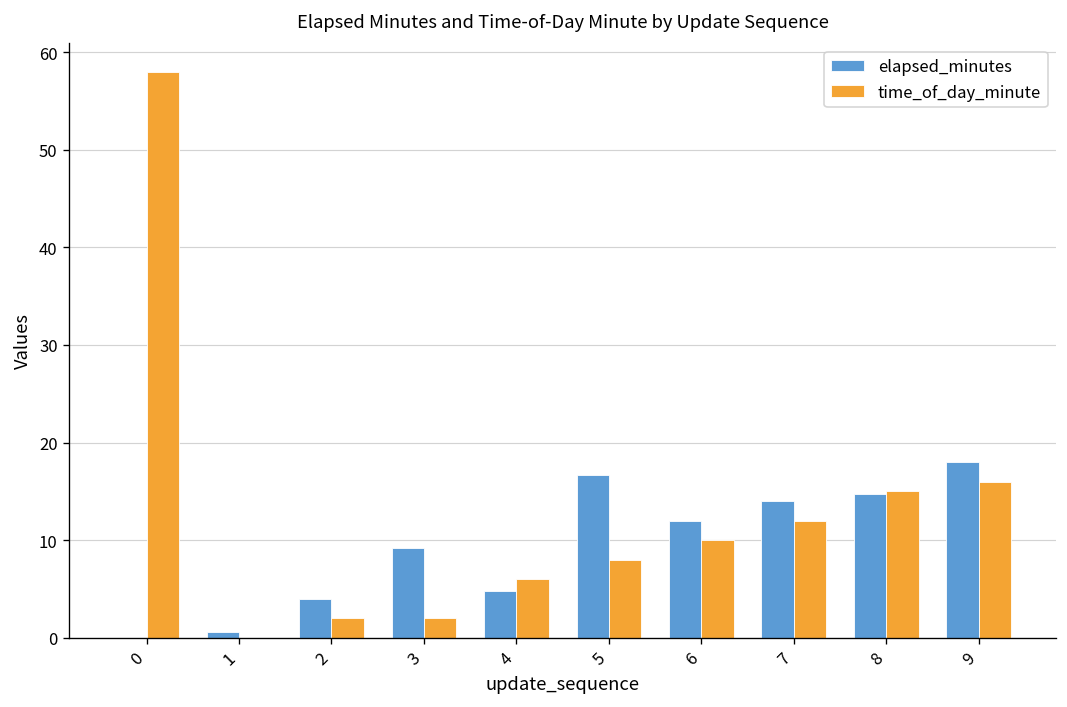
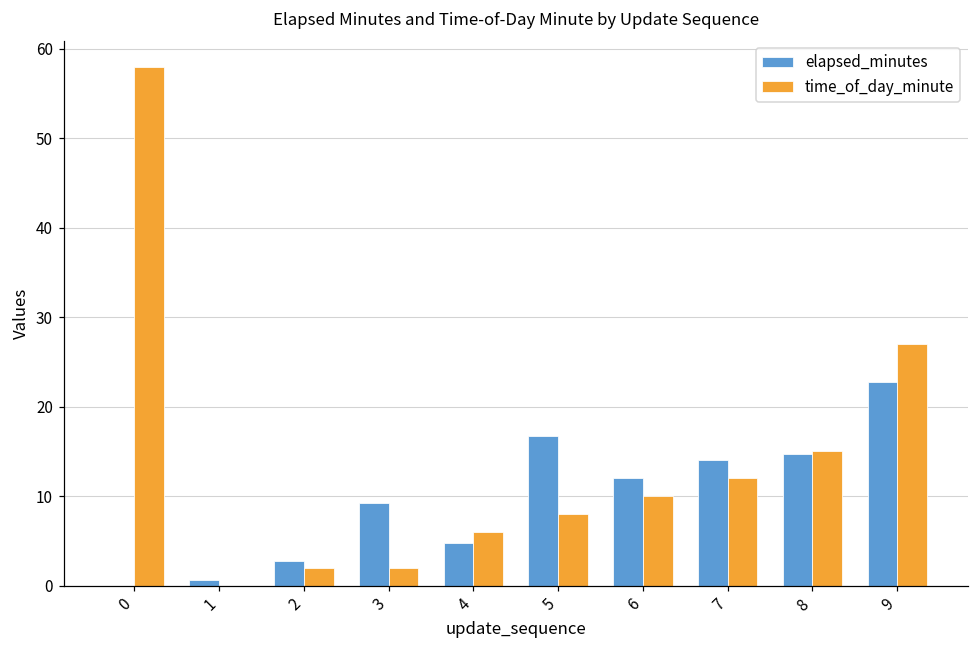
  {
    "elapsed_minutes": {
      "0": 0,
      "1": 1,
-     "2": 4,
+     "2": 3,
      "3": 9,
      "4": 5,
      "5": 17,
      "6": 12,
      "7": 14,
      "8": 15,
-     "9": 18
+     "9": 23
    },
    "time_of_day_minute": {
      "0": 58,
      "1": 0,
      "2": 2,
      "3": 2,
      "4": 6,
      "5": 8,
      "6": 10,
      "7": 12,
      "8": 15,
-     "9": 16
+     "9": 27
    }
  }
